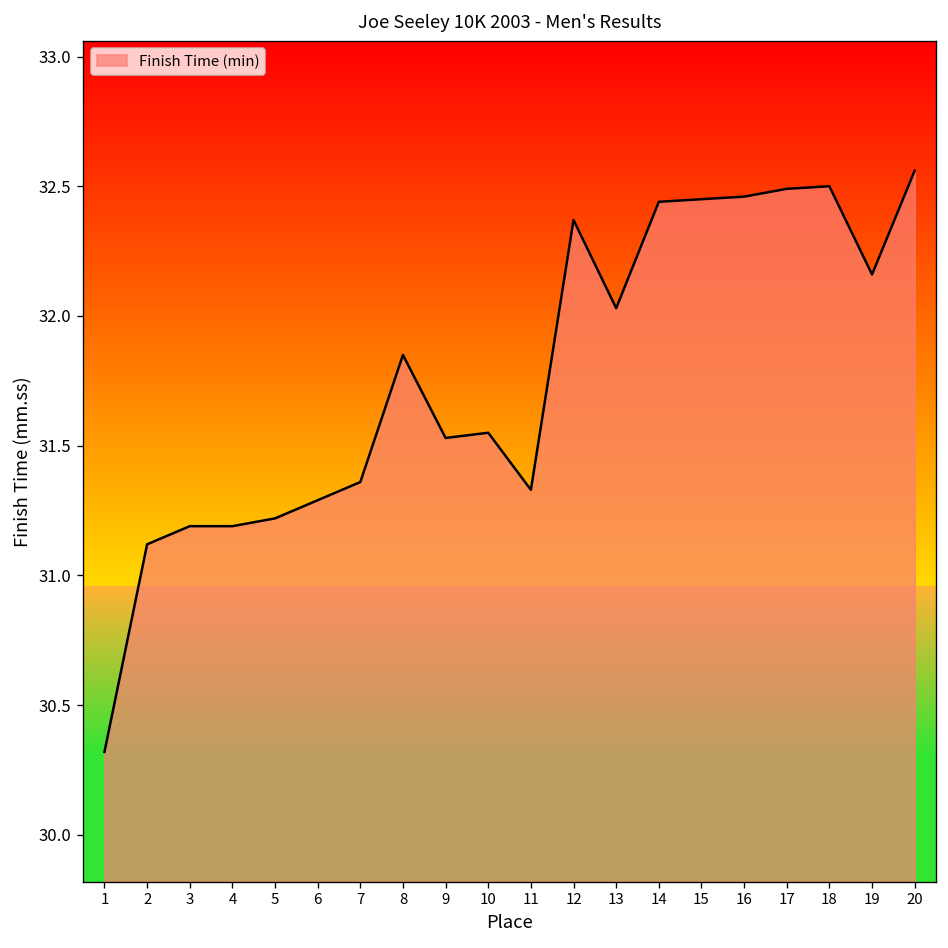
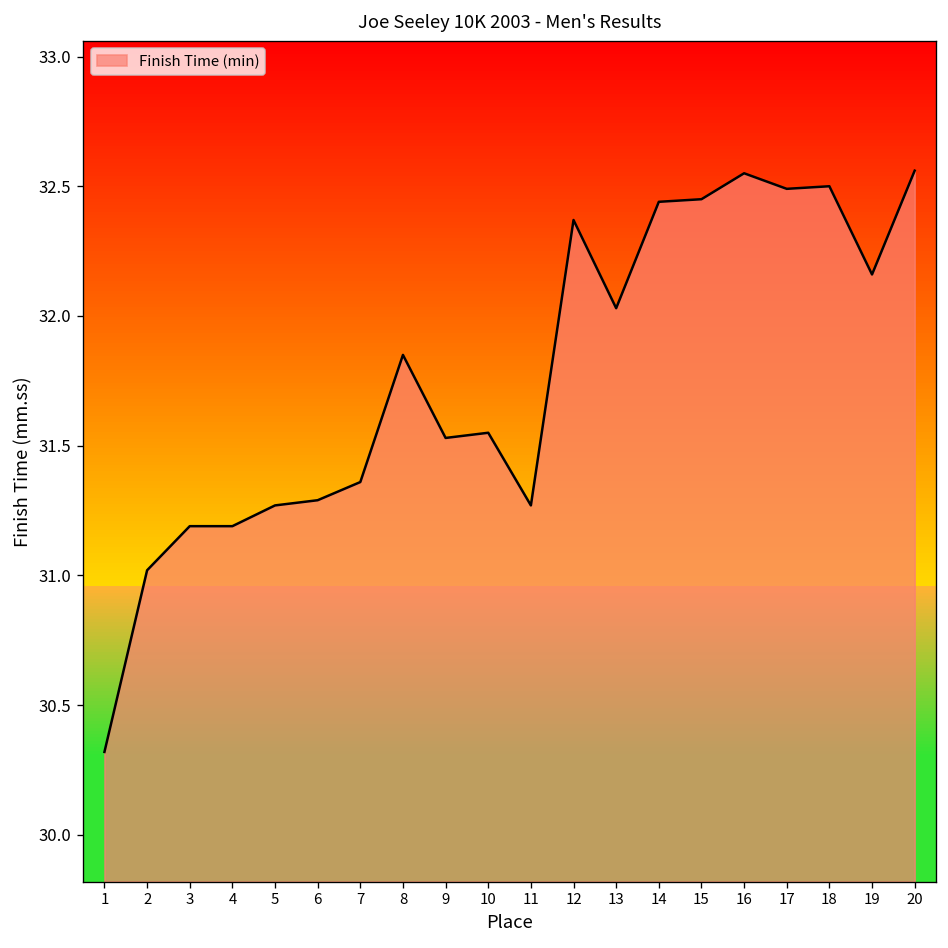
  {
    "1": 30.32,
-   "2": 31.12,
+   "2": 31.02,
    "3": 31.19,
    "4": 31.19,
-   "5": 31.22,
+   "5": 31.27,
    "6": 31.29,
    "7": 31.36,
    "8": 31.85,
    "9": 31.53,
    "10": 31.55,
-   "11": 31.33,
+   "11": 31.27,
    "12": 32.37,
    "13": 32.03,
    "14": 32.44,
    "15": 32.45,
-   "16": 32.46,
+   "16": 32.55,
    "17": 32.49,
    "18": 32.50,
    "19": 32.16,
    "20": 32.56
  }
